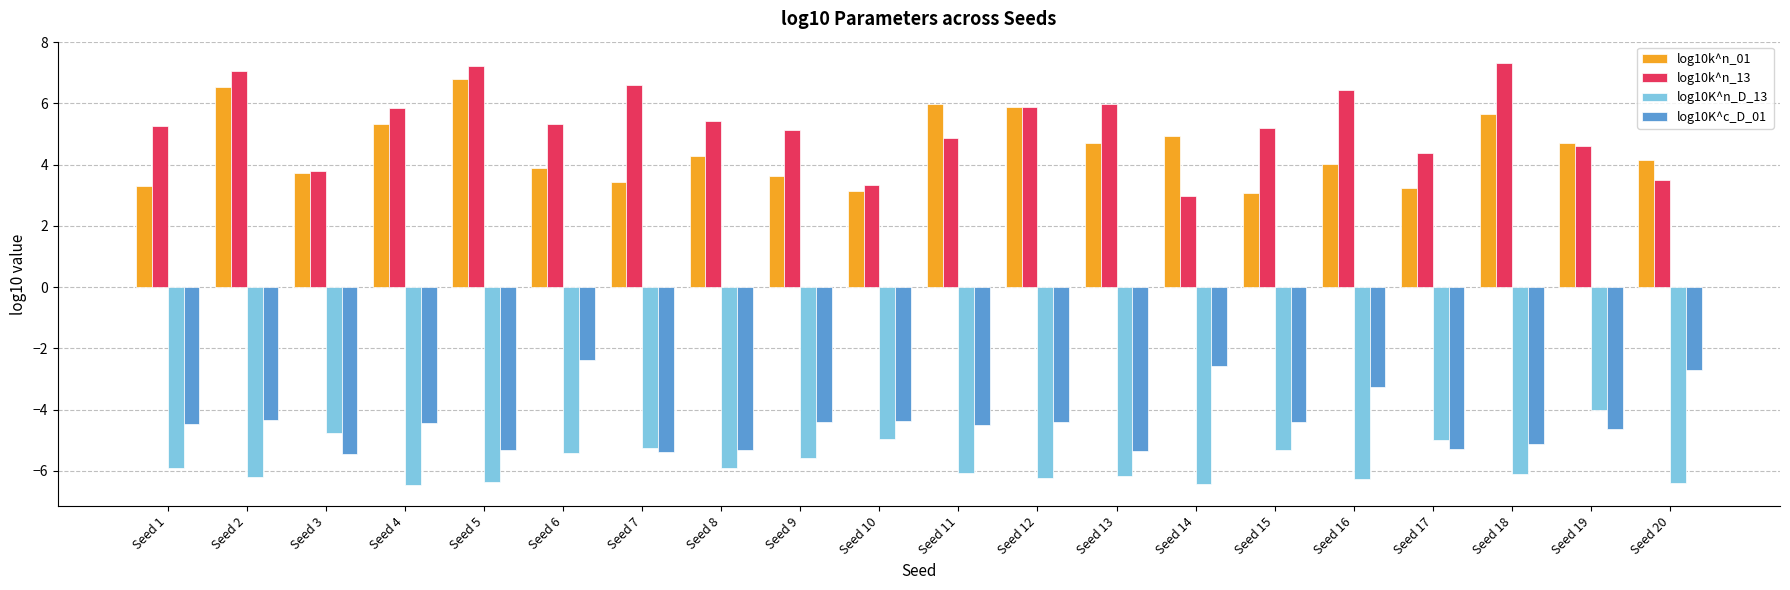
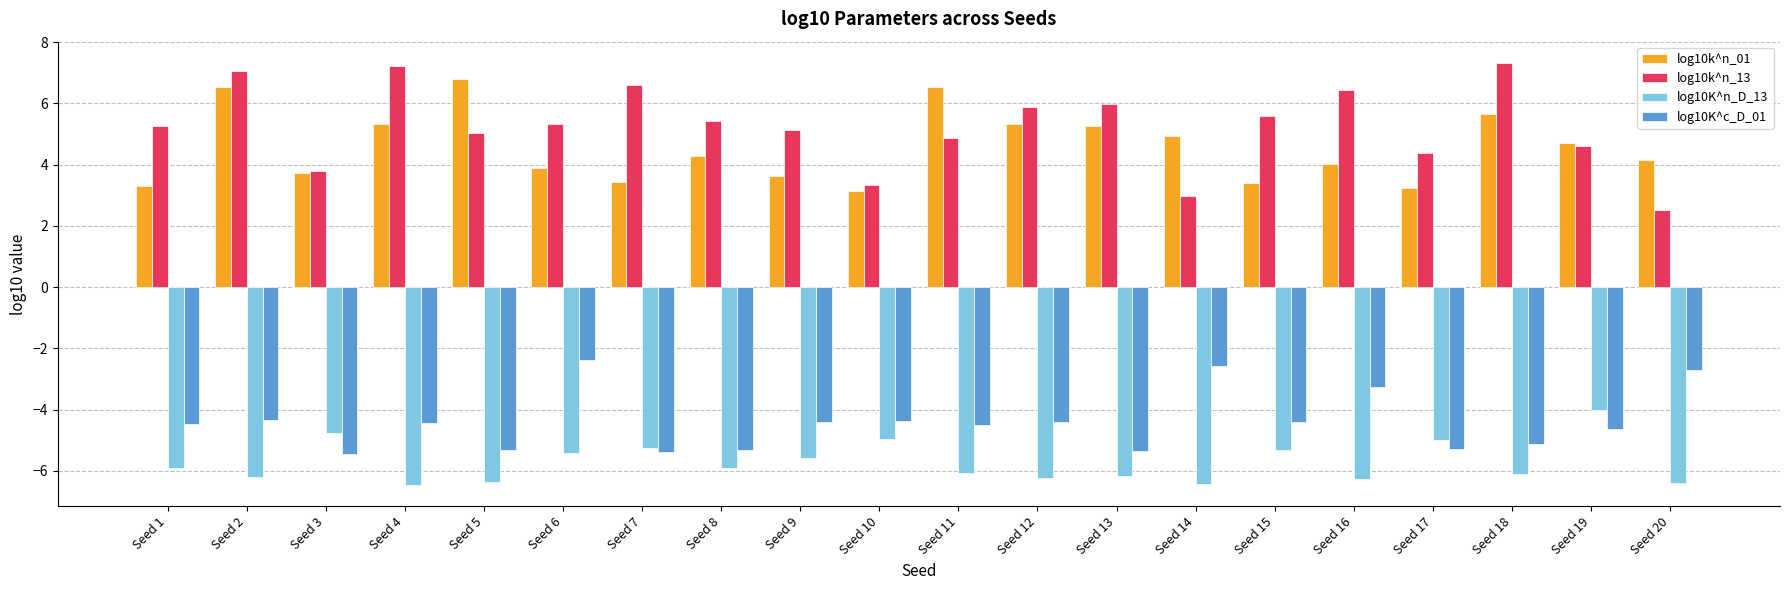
  {
    "log10k^n_01": {
      "Seed 1": 3.3,
      "Seed 2": 6.6,
      "Seed 3": 3.7,
      "Seed 4": 5.3,
      "Seed 5": 6.8,
      "Seed 6": 3.9,
      "Seed 7": 3.4,
      "Seed 8": 4.3,
      "Seed 9": 3.6,
      "Seed 10": 3.1,
-     "Seed 11": 6.0,
-     "Seed 12": 5.9,
-     "Seed 13": 4.7,
+     "Seed 11": 6.5,
+     "Seed 12": 5.3,
+     "Seed 13": 5.3,
      "Seed 14": 4.9,
-     "Seed 15": 3.1,
+     "Seed 15": 3.4,
      "Seed 16": 4.0,
      "Seed 17": 3.2,
      "Seed 18": 5.7,
      "Seed 19": 4.7,
      "Seed 20": 4.2
    },
    "log10k^n_13": {
      "Seed 1": 5.3,
      "Seed 2": 7.1,
      "Seed 3": 3.8,
-     "Seed 4": 5.9,
-     "Seed 5": 7.2,
+     "Seed 4": 7.2,
+     "Seed 5": 5.0,
      "Seed 6": 5.3,
      "Seed 7": 6.6,
      "Seed 8": 5.4,
      "Seed 9": 5.1,
      "Seed 10": 3.3,
      "Seed 11": 4.9,
      "Seed 12": 5.9,
      "Seed 13": 6.0,
      "Seed 14": 3.0,
-     "Seed 15": 5.2,
+     "Seed 15": 5.6,
      "Seed 16": 6.5,
      "Seed 17": 4.4,
      "Seed 18": 7.3,
      "Seed 19": 4.6,
-     "Seed 20": 3.5
+     "Seed 20": 2.5
    }
  }
